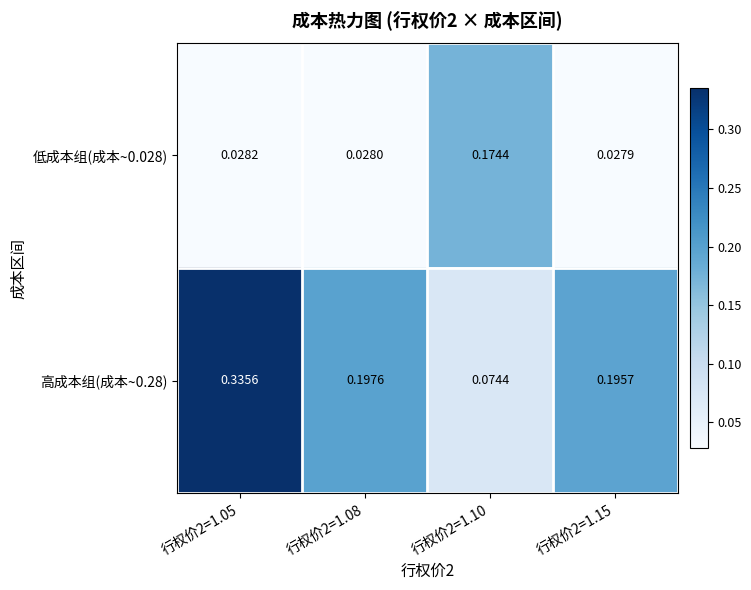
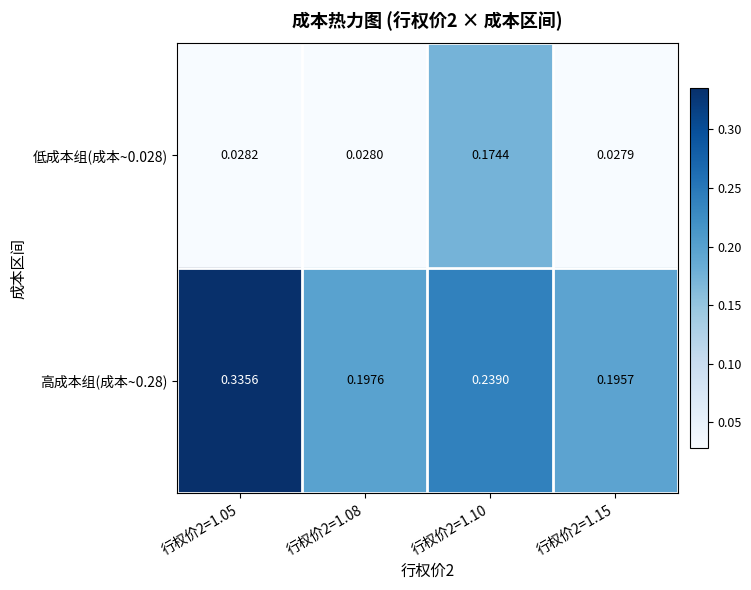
  {
    "低成本组(成本~0.028)": {
      "行权价2=1.05": 0.0282,
      "行权价2=1.08": 0.0280,
      "行权价2=1.10": 0.1744,
      "行权价2=1.15": 0.0279
    },
    "高成本组(成本~0.28)": {
      "行权价2=1.05": 0.3356,
      "行权价2=1.08": 0.1976,
-     "行权价2=1.10": 0.0744,
+     "行权价2=1.10": 0.2390,
      "行权价2=1.15": 0.1957
    }
  }
